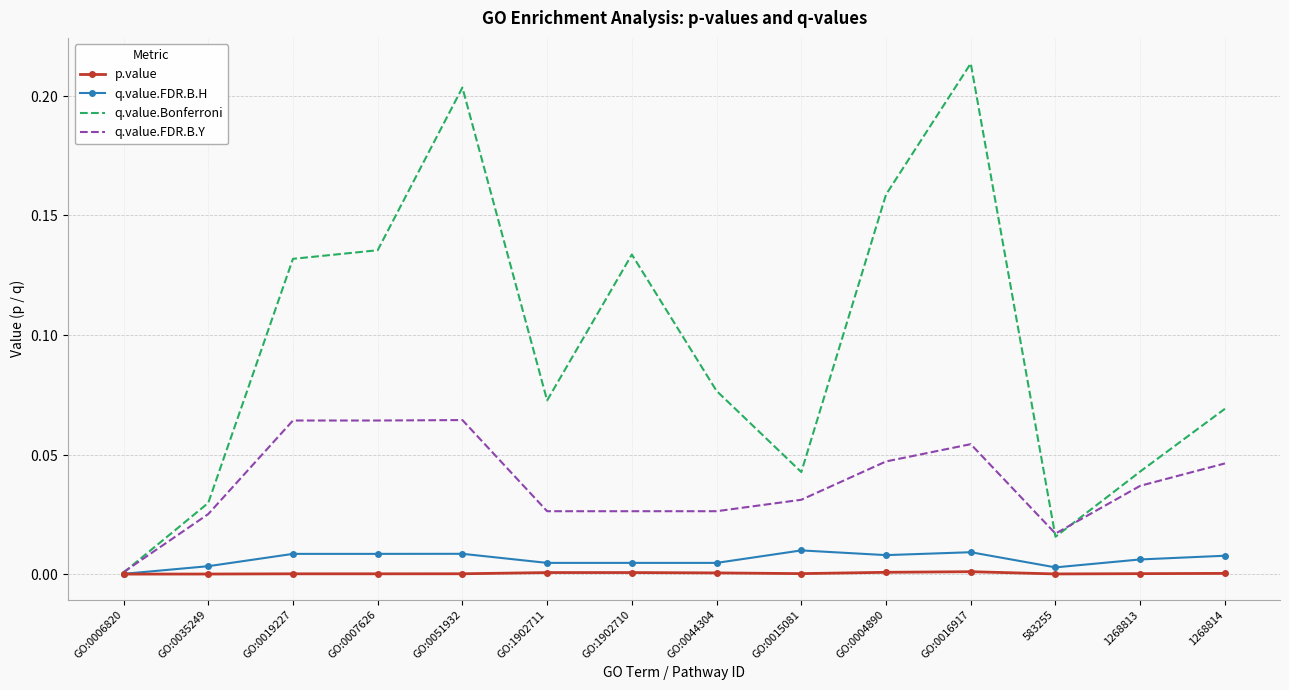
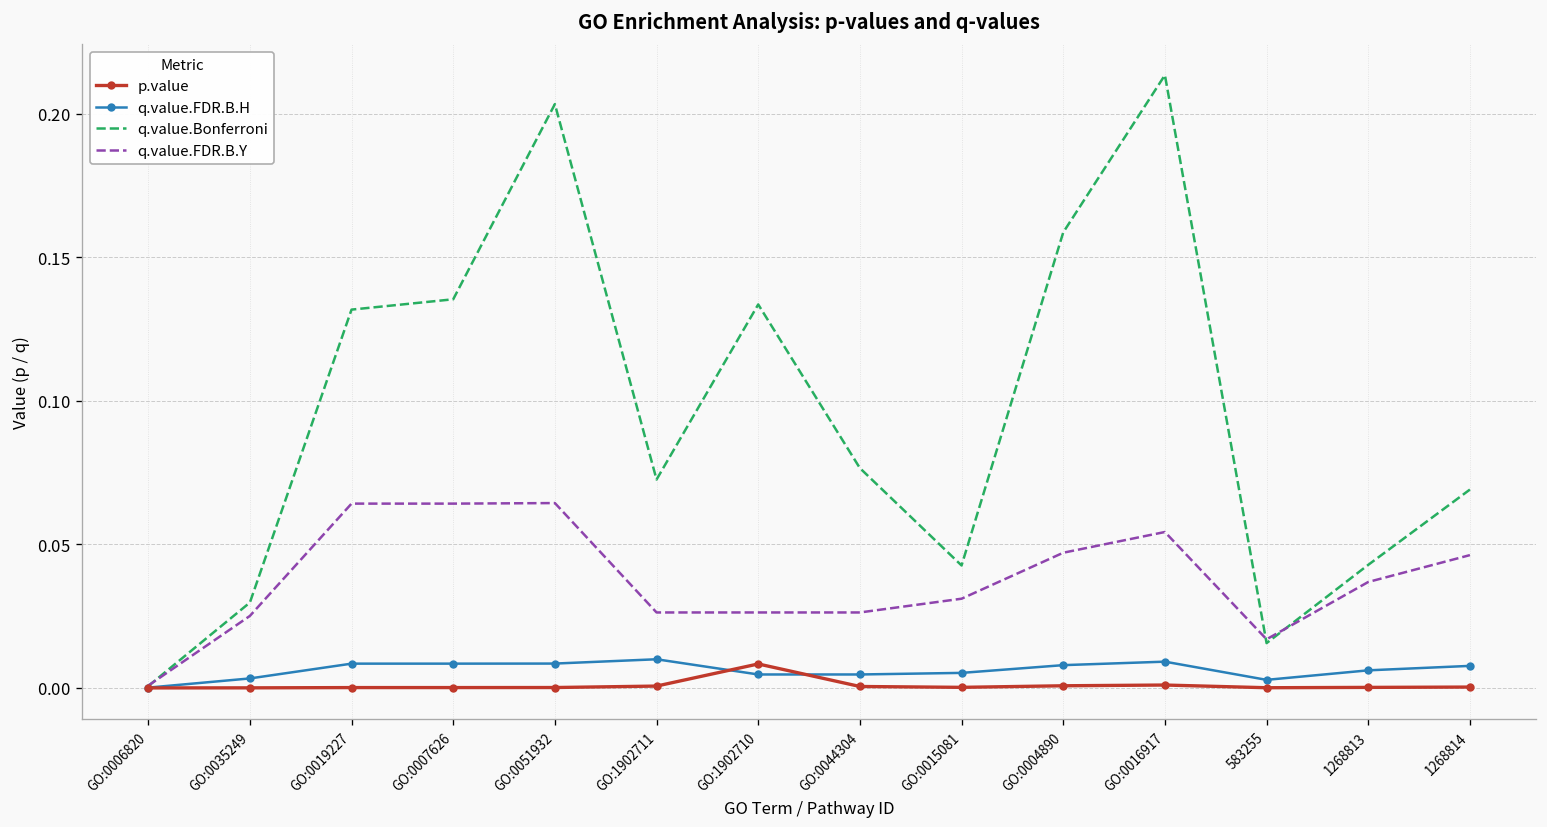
  {
    "p.value": {
      "GO:0035249": 0.000,
      "GO:0019227": 0.000,
      "GO:0007626": 0.000,
      "GO:0051932": 0.000,
      "GO:1902711": 0.001,
-     "GO:1902710": 0.001,
+     "GO:1902710": 0.008,
      "GO:0044304": 0.001,
      "GO:0015081": 0.000,
      "GO:0004890": 0.001,
      "GO:0016917": 0.001,
      "583255": 0.000,
      "1268813": 0.000,
      "1268814": 0.000
    },
    "q.value.FDR.B.H": {
      "GO:0035249": 0.003,
      "GO:0019227": 0.008,
      "GO:0007626": 0.008,
      "GO:0051932": 0.008,
-     "GO:1902711": 0.005,
+     "GO:1902711": 0.010,
      "GO:1902710": 0.005,
      "GO:0044304": 0.005,
-     "GO:0015081": 0.010,
+     "GO:0015081": 0.005,
      "GO:0004890": 0.008,
      "GO:0016917": 0.009,
      "583255": 0.003,
      "1268813": 0.006,
      "1268814": 0.008
    },
    "q.value.Bonferroni": {
      "GO:0035249": 0.030,
      "GO:0019227": 0.132,
      "GO:0007626": 0.135,
      "GO:0051932": 0.203,
      "GO:1902711": 0.073,
      "GO:1902710": 0.134,
      "GO:0044304": 0.077,
      "GO:0015081": 0.043,
      "GO:0004890": 0.159,
      "GO:0016917": 0.214,
      "583255": 0.016,
      "1268813": 0.043,
      "1268814": 0.069
    },
    "q.value.FDR.B.Y": {
      "GO:0035249": 0.025,
      "GO:0019227": 0.064,
      "GO:0007626": 0.064,
      "GO:0051932": 0.064,
      "GO:1902711": 0.026,
      "GO:1902710": 0.026,
      "GO:0044304": 0.026,
      "GO:0015081": 0.031,
      "GO:0004890": 0.047,
      "GO:0016917": 0.054,
      "583255": 0.017,
      "1268813": 0.037,
      "1268814": 0.046
    }
  }
